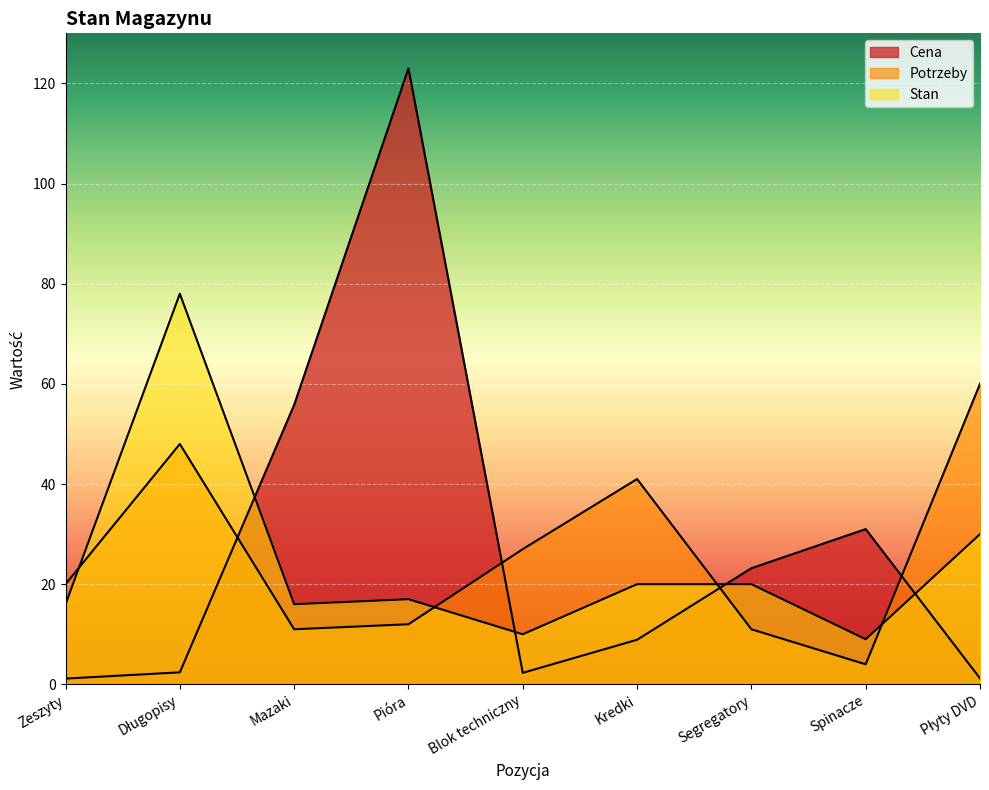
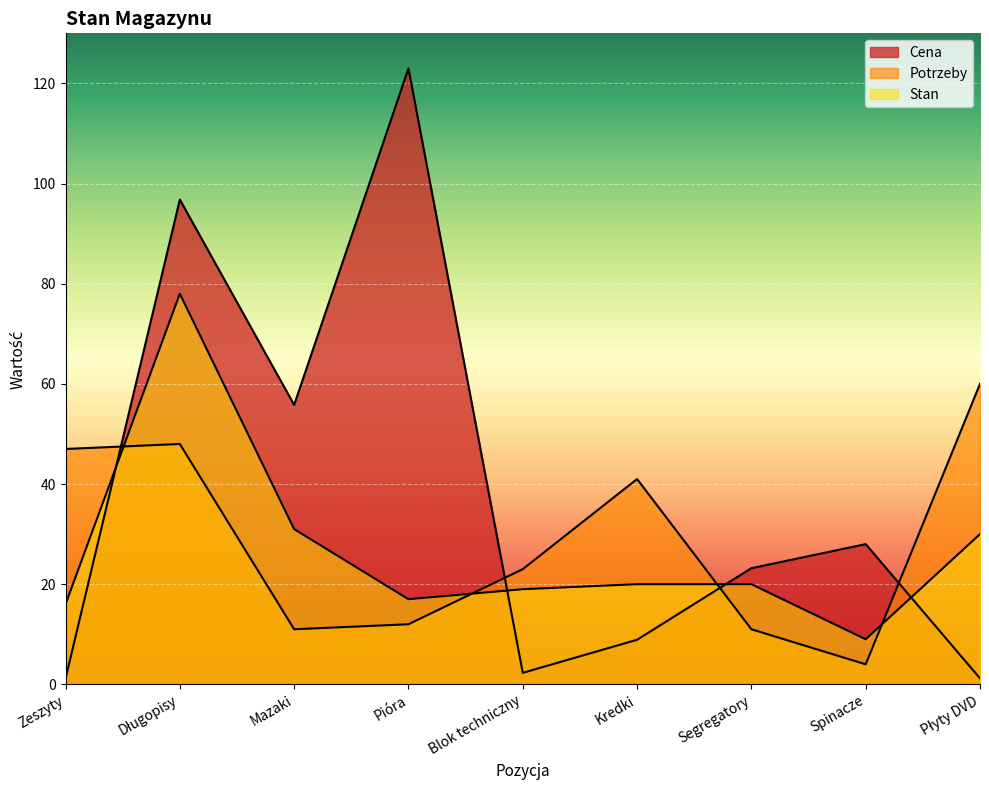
  {
    "Cena": {
      "Zeszyty": 1,
-     "Długopisy": 2,
+     "Długopisy": 97,
      "Mazaki": 56,
      "Pióra": 123,
      "Blok techniczny": 2,
      "Kredki": 9,
      "Segregatory": 23,
-     "Spinacze": 31,
+     "Spinacze": 28,
      "Płyty DVD": 1
    },
    "Potrzeby": {
-     "Zeszyty": 20,
+     "Zeszyty": 47,
      "Długopisy": 48,
      "Mazaki": 11,
      "Pióra": 12,
-     "Blok techniczny": 27,
+     "Blok techniczny": 23,
      "Kredki": 41,
      "Segregatory": 11,
      "Spinacze": 4,
      "Płyty DVD": 60
    },
    "Stan": {
      "Zeszyty": 16,
      "Długopisy": 78,
-     "Mazaki": 16,
+     "Mazaki": 31,
      "Pióra": 17,
-     "Blok techniczny": 10,
+     "Blok techniczny": 19,
      "Kredki": 20,
      "Segregatory": 20,
      "Spinacze": 9,
      "Płyty DVD": 30
    }
  }
